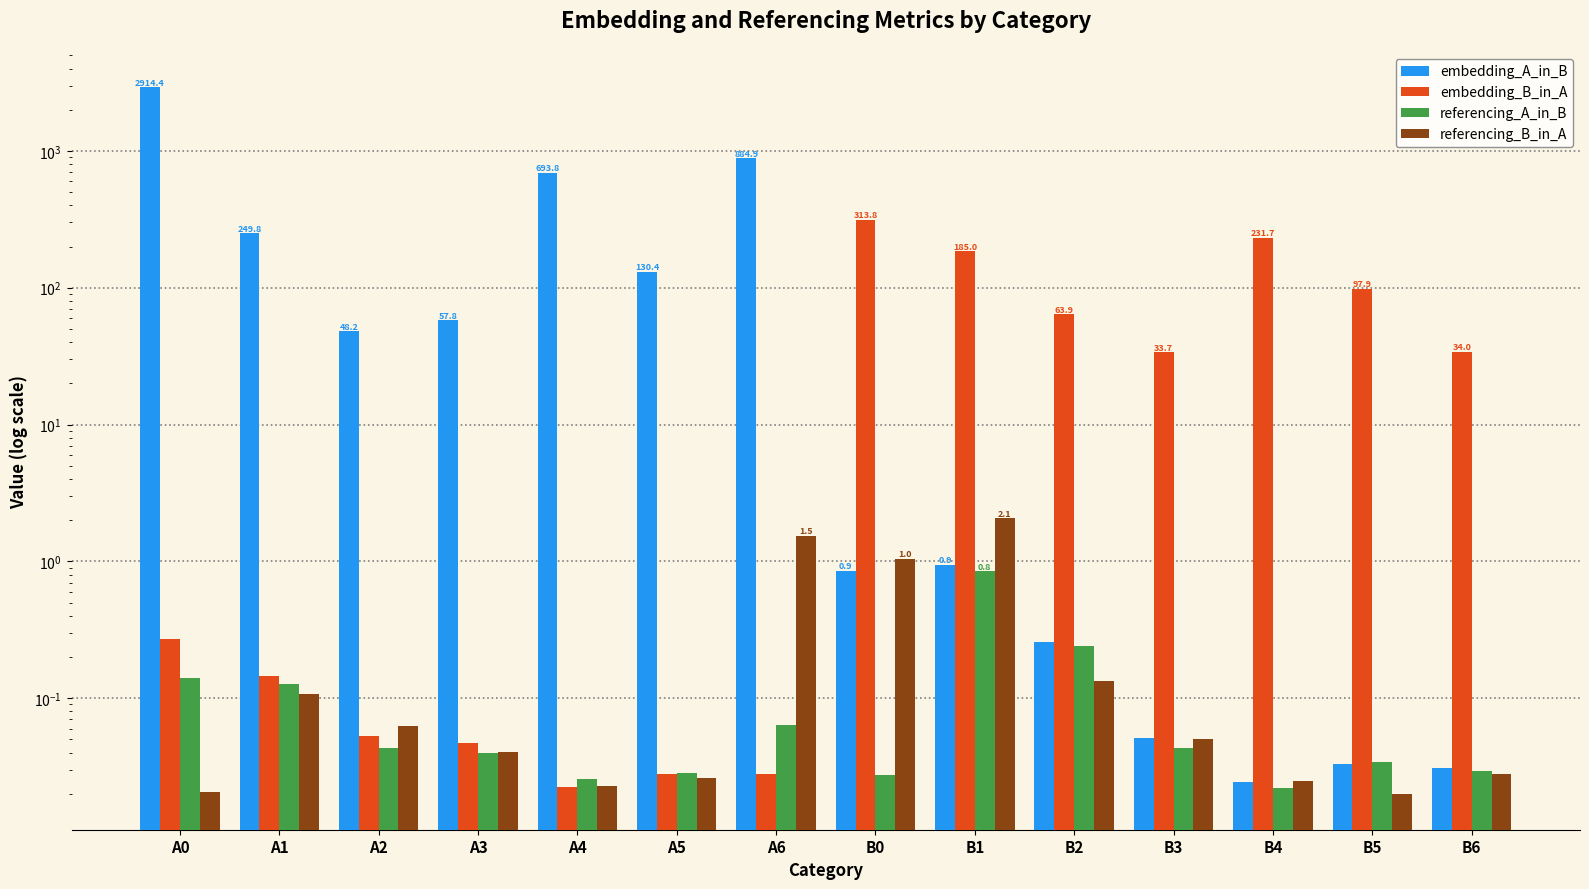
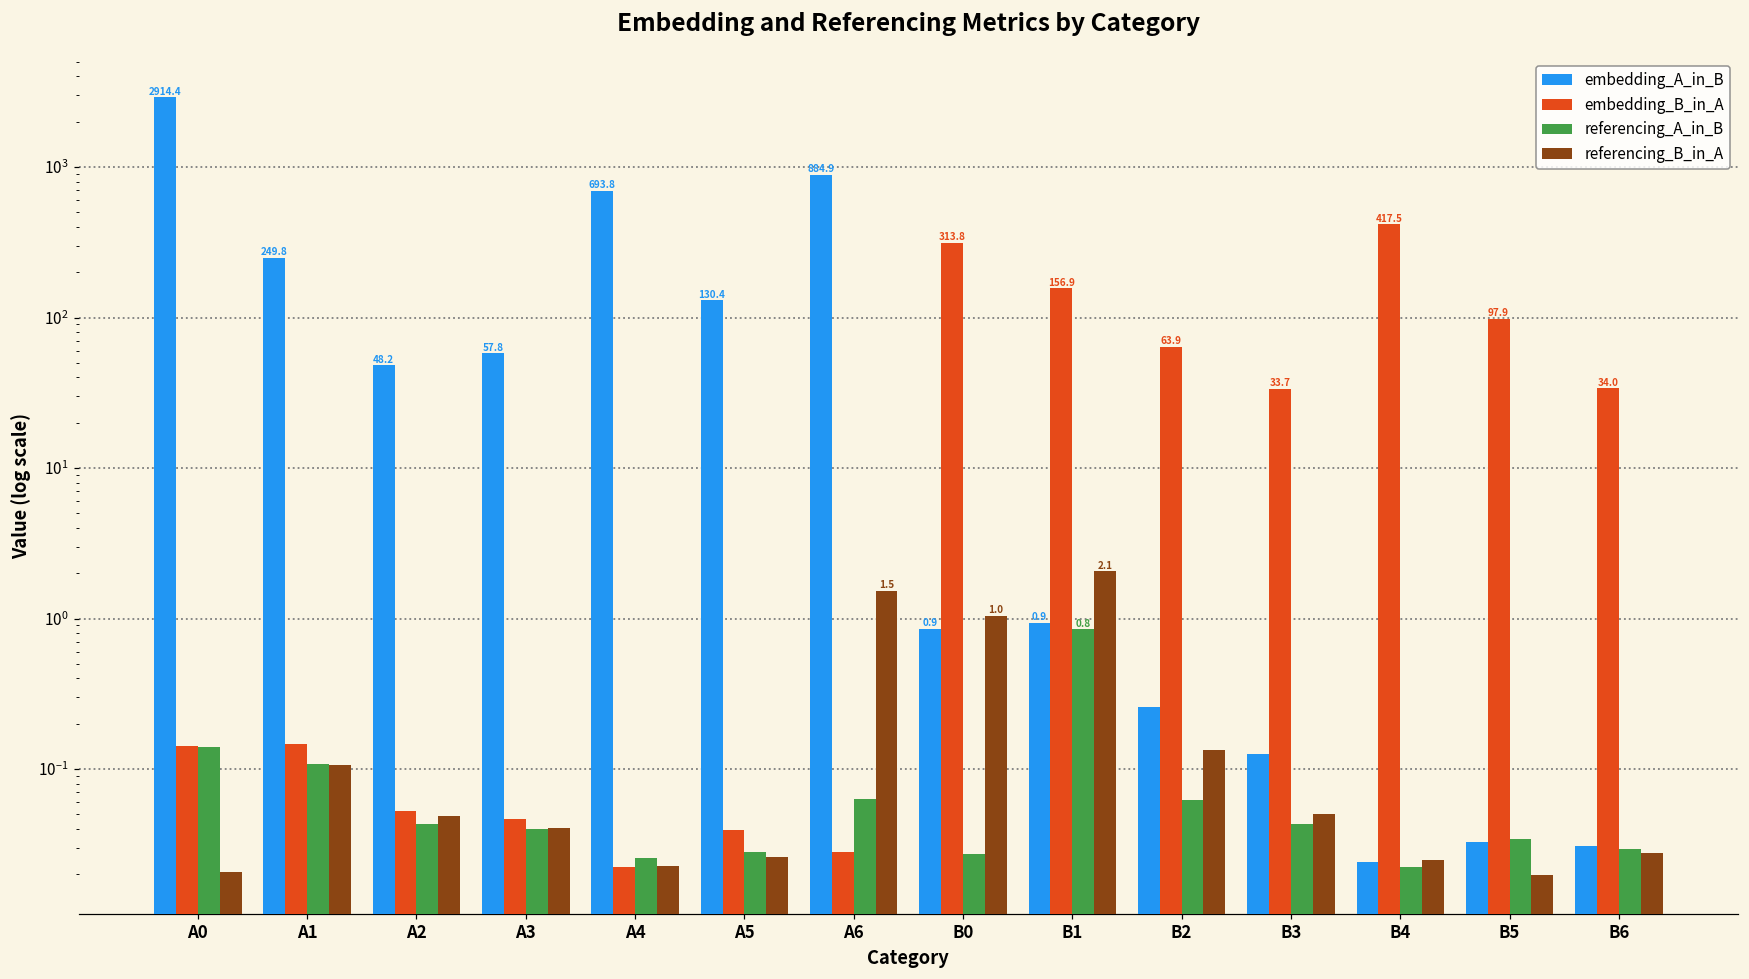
  {
    "embedding_A_in_B": {
      "B2": 0.26,
-     "B3": 0.051,
+     "B3": 0.13,
      "B4": 0.024,
      "B5": 0.033,
      "B6": 0.031
    },
    "embedding_B_in_A": {
-     "A0": 0.27,
-     "A5": 0.028,
+     "A0": 0.14,
+     "A5": 0.039,
      "B0": 313.8,
-     "B1": 185.0,
+     "B1": 156.9,
      "B2": 63.9,
      "B3": 33.7,
-     "B4": 231.7,
+     "B4": 417.5,
      "B5": 97.9,
      "B6": 34.0
    },
    "referencing_A_in_B": {
      "A0": 0.14,
-     "A1": 0.13,
+     "A1": 0.11,
      "A2": 0.043,
      "A3": 0.04,
      "A4": 0.026,
      "A5": 0.028,
      "A6": 0.06,
      "B0": 0.027,
-     "B2": 0.24,
+     "B2": 0.06,
      "B3": 0.043,
      "B4": 0.022,
      "B5": 0.034,
      "B6": 0.03
    },
    "referencing_B_in_A": {
      "A0": 0.021,
      "A1": 0.11,
-     "A2": 0.06,
+     "A2": 0.049,
      "A3": 0.040,
      "A4": 0.023,
      "A5": 0.026,
      "B2": 0.13,
      "B3": 0.050,
      "B4": 0.025,
      "B5": 0.020,
      "B6": 0.028
    }
  }
